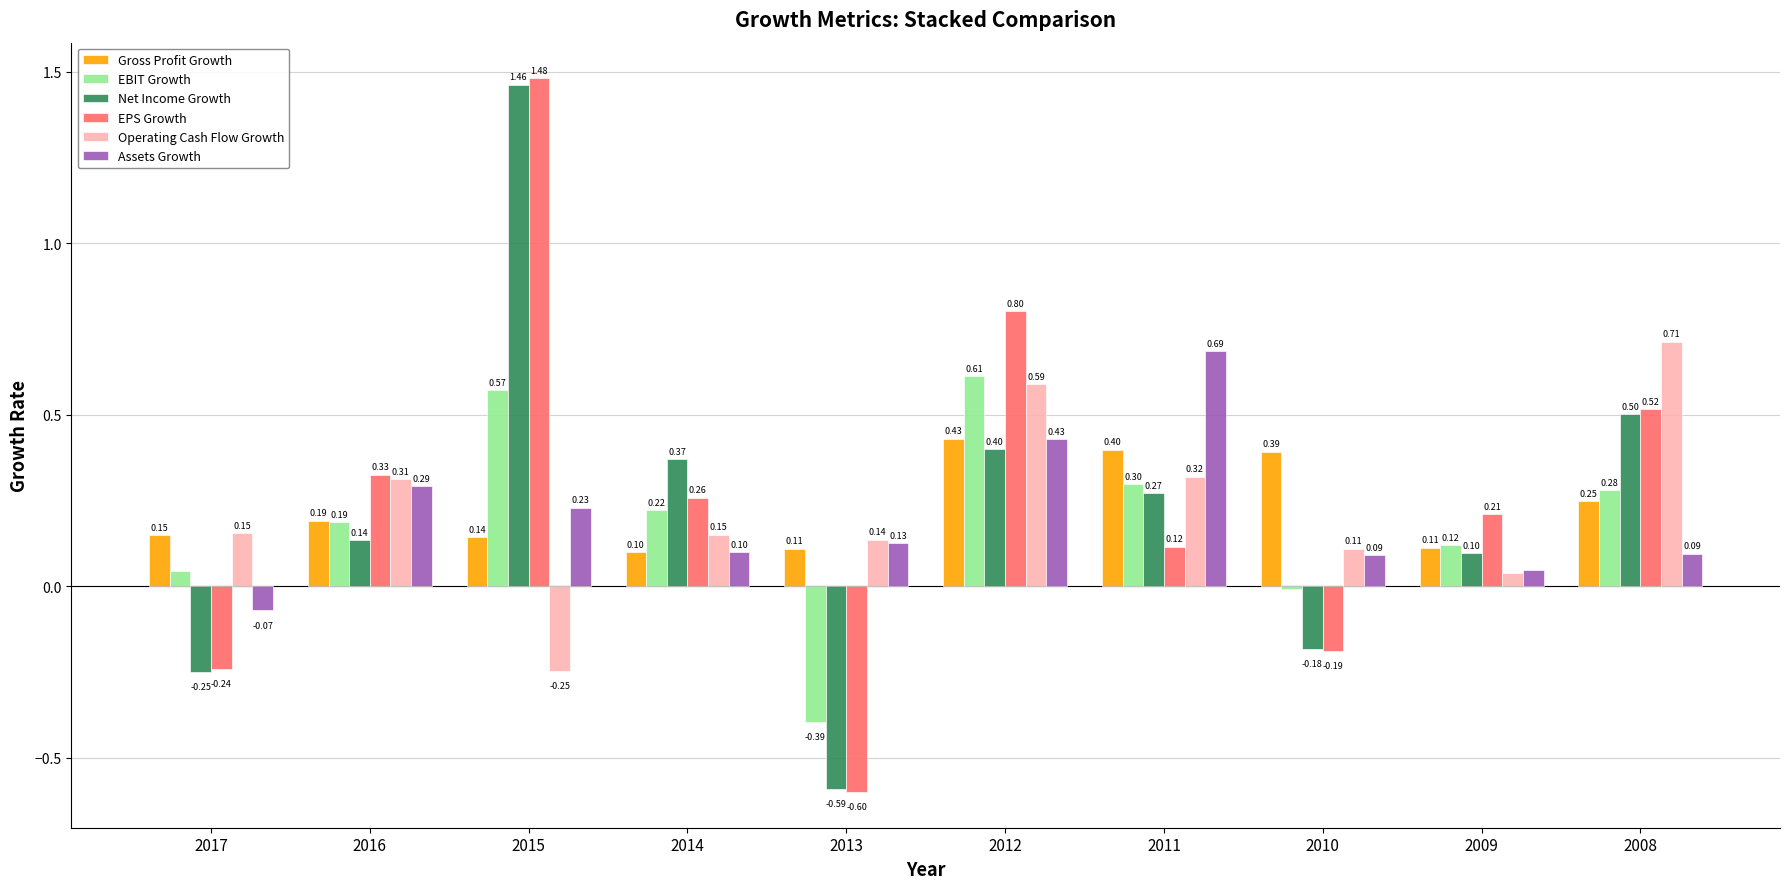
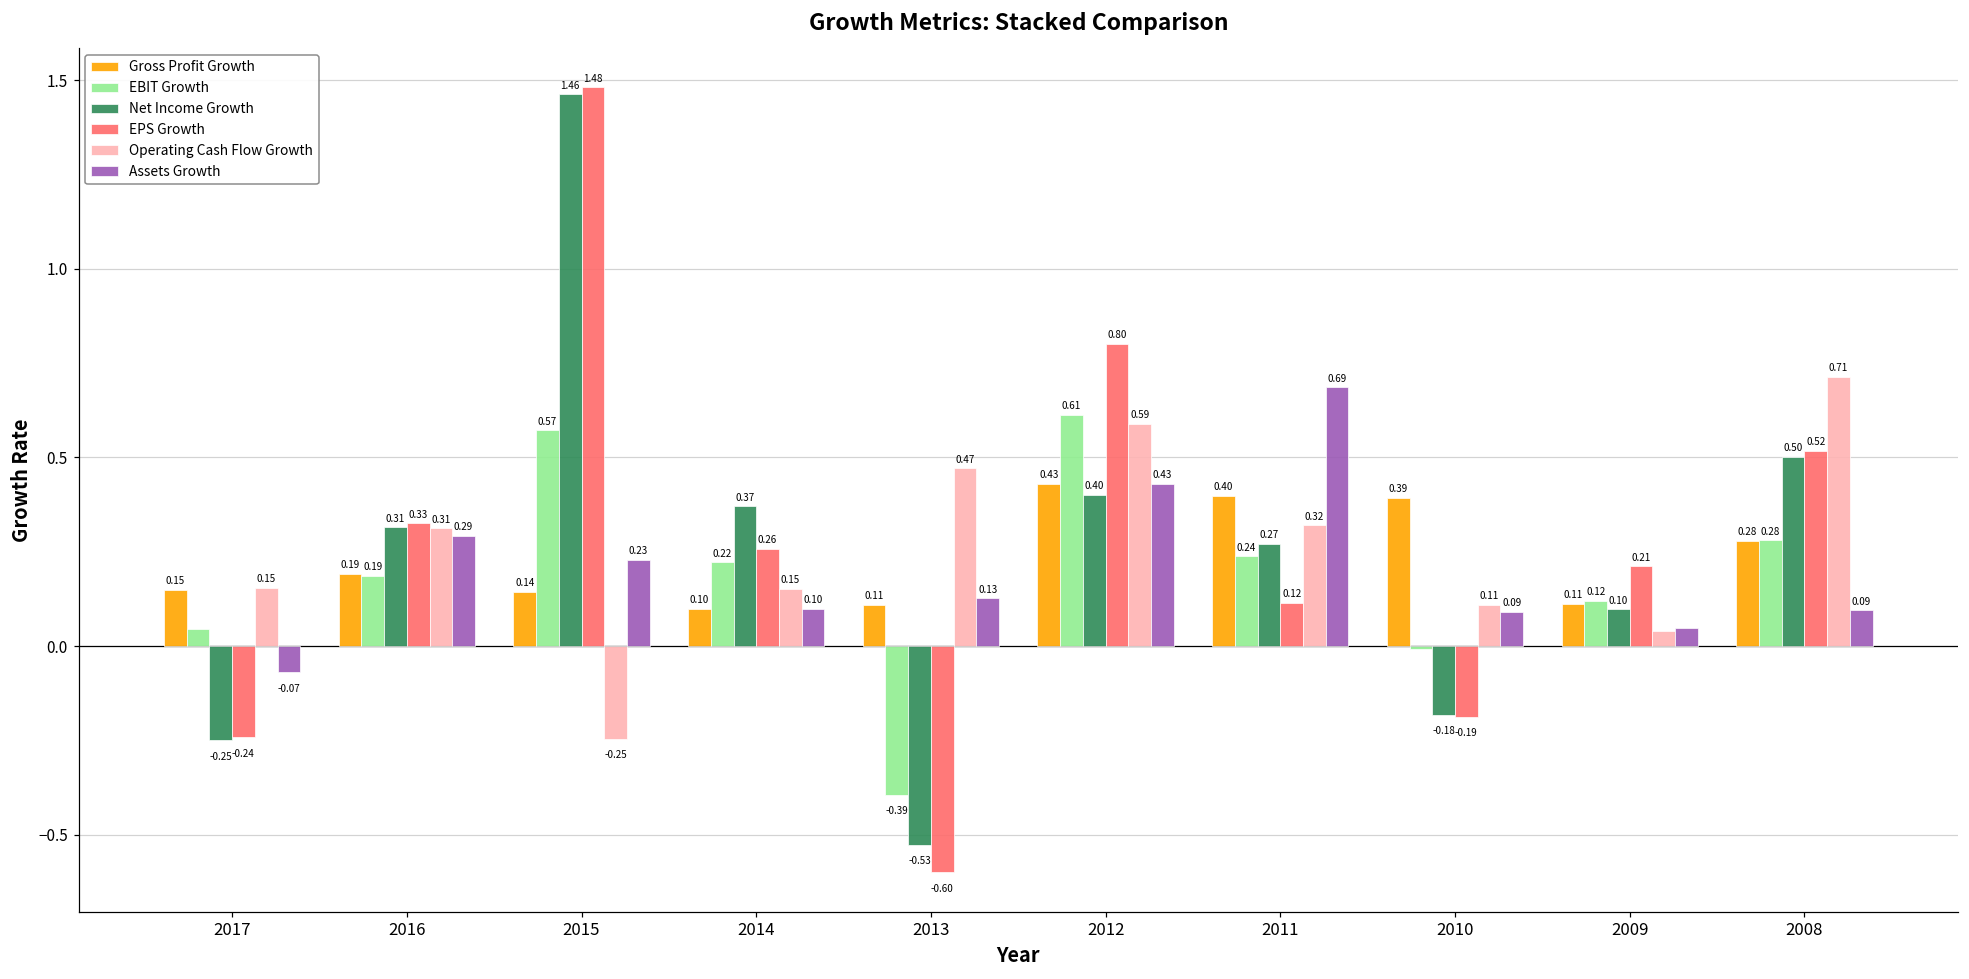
  {
    "Gross Profit Growth": {
      "2017": 0.15,
      "2016": 0.19,
      "2015": 0.14,
      "2014": 0.10,
      "2013": 0.11,
      "2012": 0.43,
      "2011": 0.40,
      "2010": 0.39,
      "2009": 0.11,
-     "2008": 0.25
+     "2008": 0.28
    },
    "EBIT Growth": {
      "2016": 0.19,
      "2015": 0.57,
      "2014": 0.22,
      "2013": -0.39,
      "2012": 0.61,
-     "2011": 0.30,
+     "2011": 0.24,
      "2009": 0.12,
      "2008": 0.28
    },
    "Net Income Growth": {
      "2017": -0.25,
-     "2016": 0.14,
+     "2016": 0.31,
      "2015": 1.46,
      "2014": 0.37,
-     "2013": -0.59,
+     "2013": -0.53,
      "2012": 0.40,
      "2011": 0.27,
      "2010": -0.18,
      "2009": 0.10,
      "2008": 0.50
    },
    "EPS Growth": {
      "2017": -0.24,
      "2016": 0.33,
      "2015": 1.48,
      "2014": 0.26,
      "2013": -0.60,
      "2012": 0.80,
      "2011": 0.12,
      "2010": -0.19,
      "2009": 0.21,
      "2008": 0.52
    },
    "Operating Cash Flow Growth": {
      "2017": 0.15,
      "2016": 0.31,
      "2015": -0.25,
      "2014": 0.15,
-     "2013": 0.14,
+     "2013": 0.47,
      "2012": 0.59,
      "2011": 0.32,
      "2010": 0.11,
      "2008": 0.71
    },
    "Assets Growth": {
      "2017": -0.07,
      "2016": 0.29,
      "2015": 0.23,
      "2014": 0.10,
      "2013": 0.13,
      "2012": 0.43,
      "2011": 0.69,
      "2010": 0.09,
      "2008": 0.09
    }
  }
